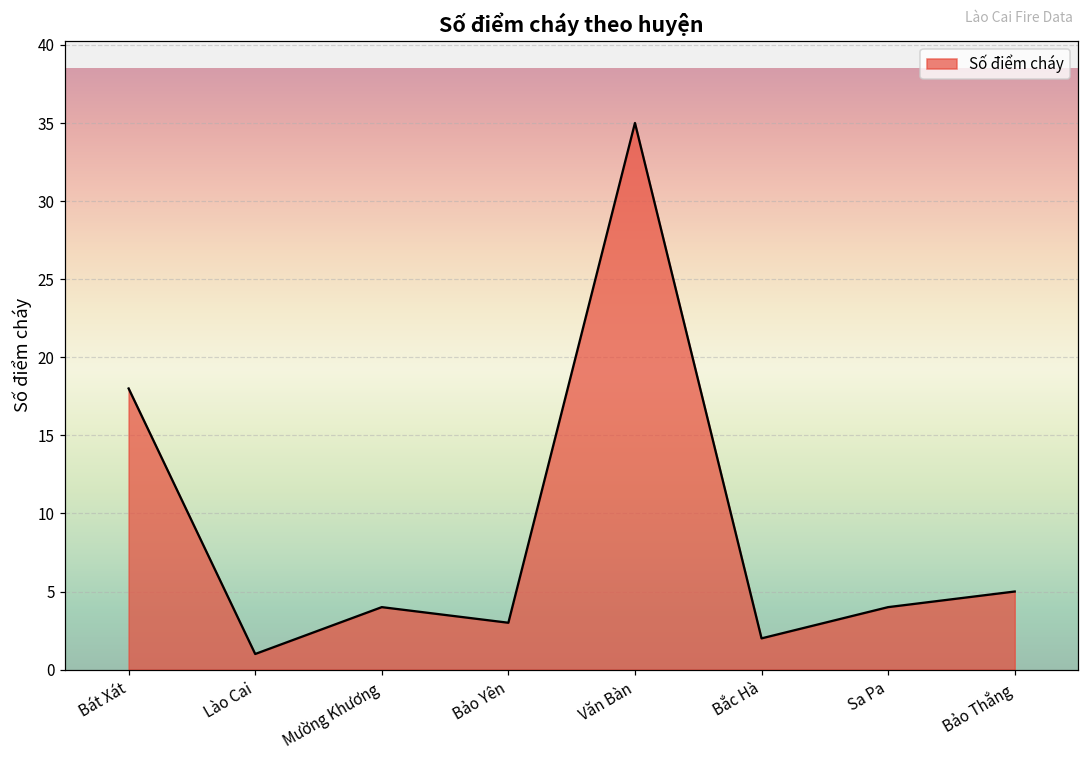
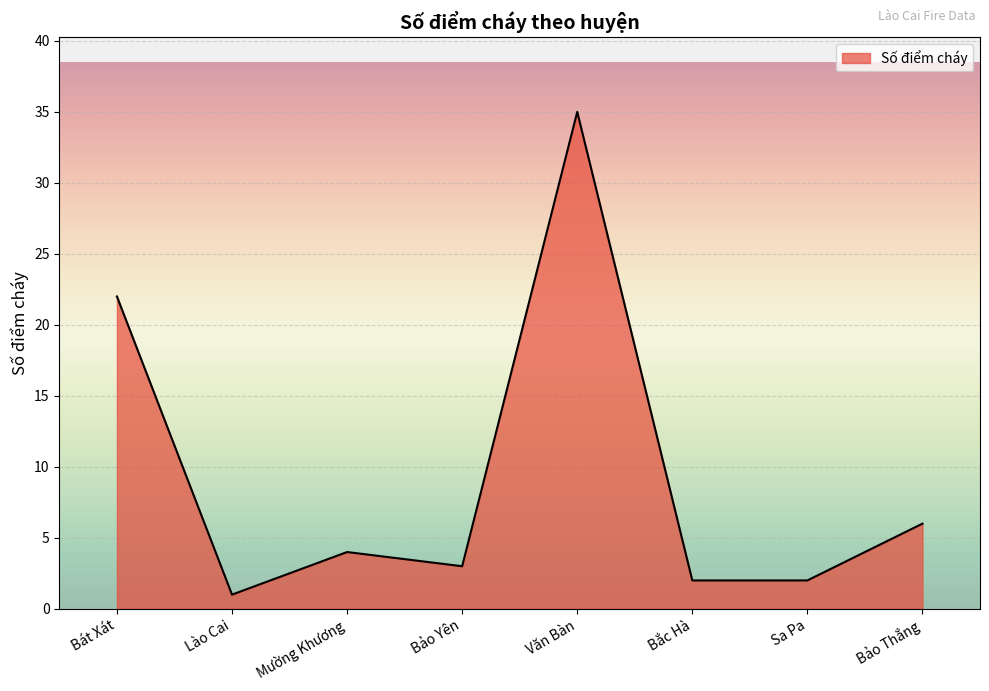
  {
-   "Bát Xát": 18,
+   "Bát Xát": 22,
    "Lào Cai": 1,
    "Mường Khương": 4,
    "Bảo Yên": 3,
    "Văn Bàn": 35,
    "Bắc Hà": 2,
-   "Sa Pa": 4,
-   "Bảo Thắng": 5
+   "Sa Pa": 2,
+   "Bảo Thắng": 6
  }
